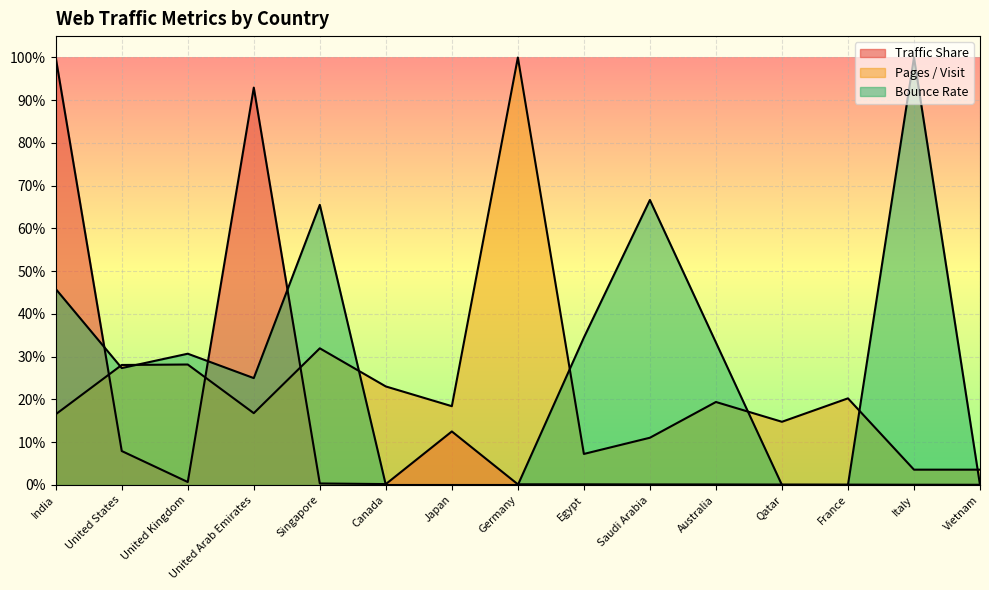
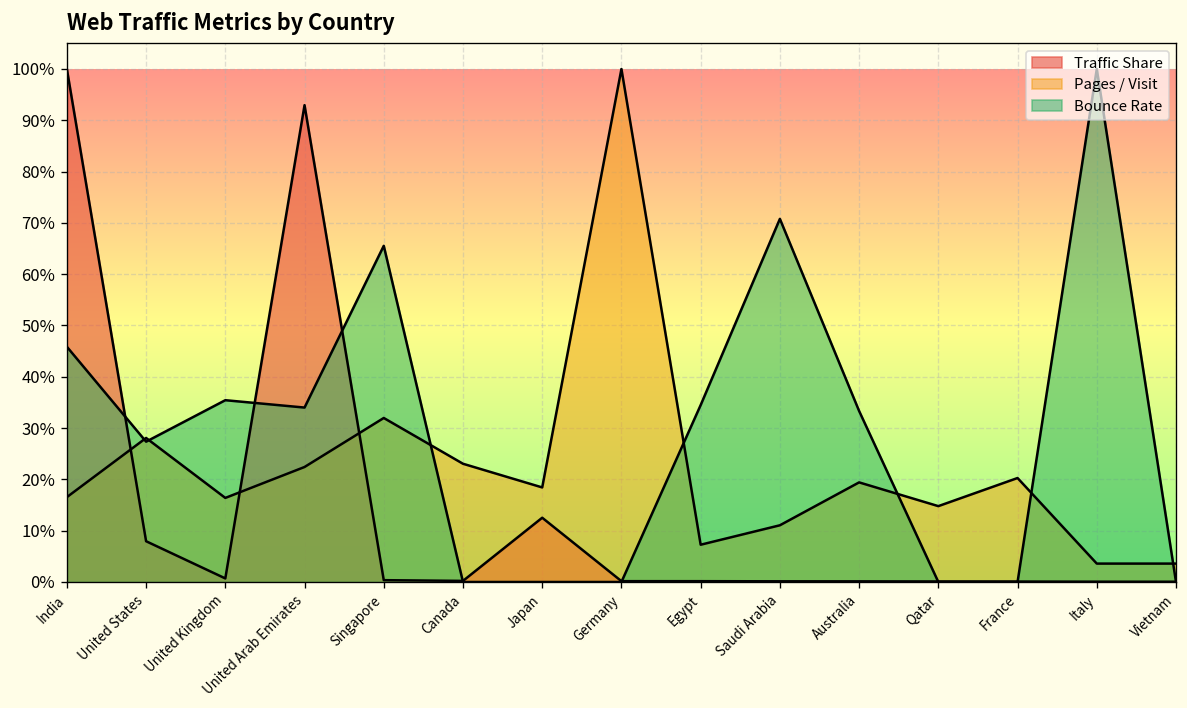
  {
    "Traffic Share": {
      "India": "100%",
      "United States": "8%",
      "United Kingdom": "1%",
      "United Arab Emirates": "93%",
      "Singapore": "0%",
      "Japan": "13%",
      "Egypt": "0%",
      "Saudi Arabia": "0%",
      "Australia": "0%",
      "Italy": "0%"
    },
    "Pages / Visit": {
      "India": "17%",
      "United States": "28%",
-     "United Kingdom": "28%",
-     "United Arab Emirates": "17%",
+     "United Kingdom": "16%",
+     "United Arab Emirates": "22%",
      "Singapore": "32%",
      "Canada": "23%",
      "Japan": "18%",
      "Germany": "100%",
      "Egypt": "7%",
      "Saudi Arabia": "11%",
      "Australia": "19%",
      "Qatar": "15%",
      "France": "20%",
      "Italy": "4%",
      "Vietnam": "4%"
    },
    "Bounce Rate": {
      "India": "46%",
      "United States": "27%",
-     "United Kingdom": "31%",
-     "United Arab Emirates": "25%",
+     "United Kingdom": "35%",
+     "United Arab Emirates": "34%",
      "Singapore": "66%",
      "Japan": "0%",
      "Egypt": "34%",
-     "Saudi Arabia": "67%",
+     "Saudi Arabia": "71%",
      "Australia": "33%"
    }
  }
